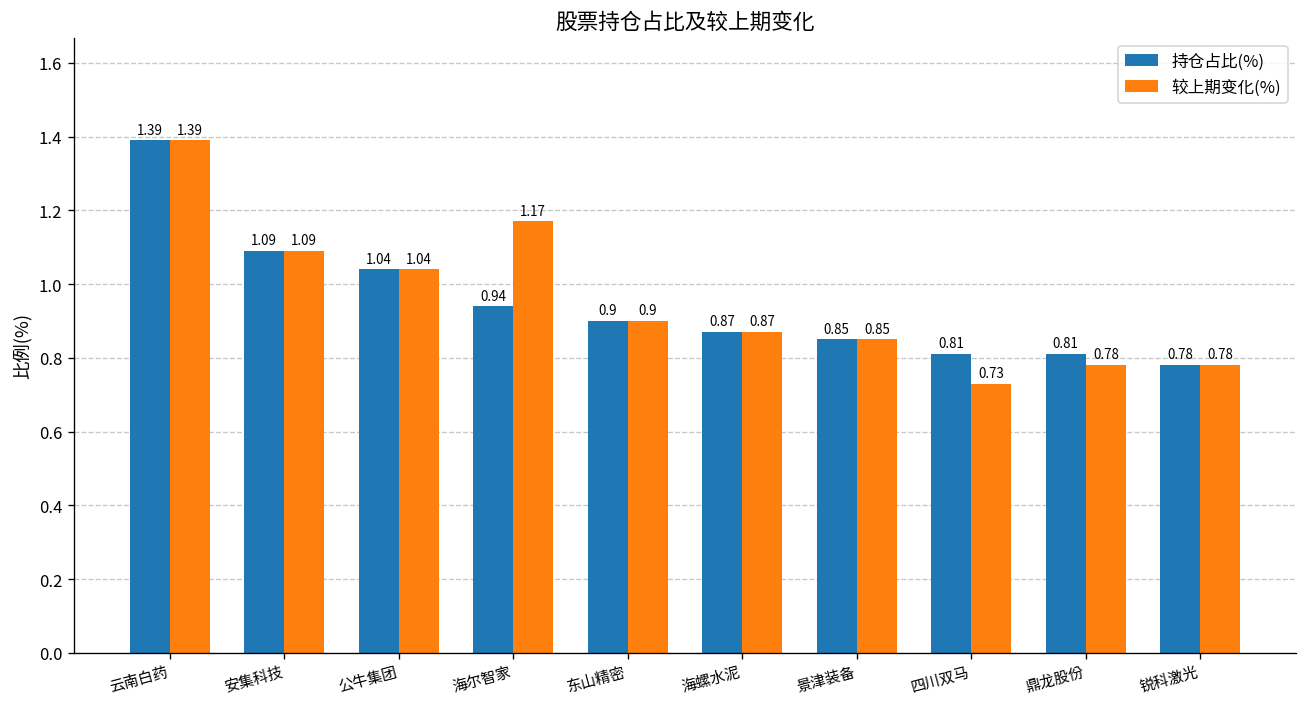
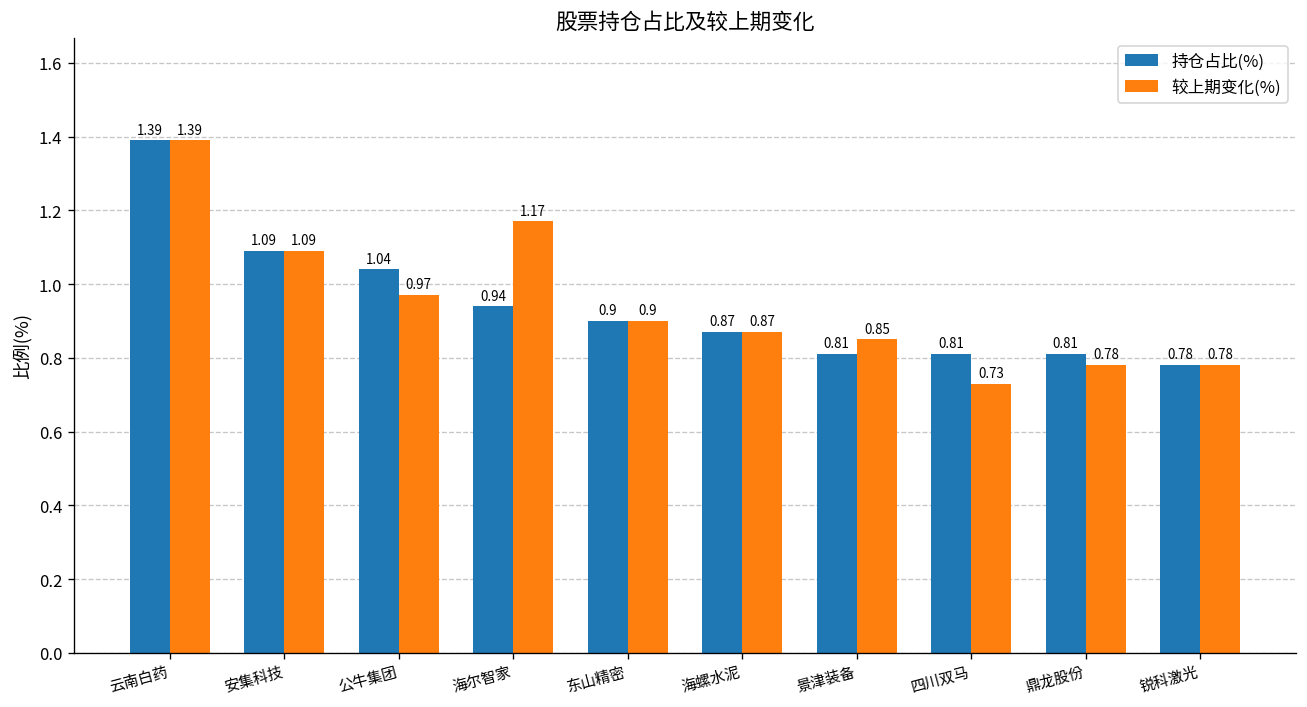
  {
    "持仓占比(%)": {
      "云南白药": 1.39,
      "安集科技": 1.09,
      "公牛集团": 1.04,
      "海尔智家": 0.94,
      "东山精密": 0.9,
      "海螺水泥": 0.87,
-     "景津装备": 0.85,
+     "景津装备": 0.81,
      "四川双马": 0.81,
      "鼎龙股份": 0.81,
      "锐科激光": 0.78
    },
    "较上期变化(%)": {
      "云南白药": 1.39,
      "安集科技": 1.09,
-     "公牛集团": 1.04,
+     "公牛集团": 0.97,
      "海尔智家": 1.17,
      "东山精密": 0.9,
      "海螺水泥": 0.87,
      "景津装备": 0.85,
      "四川双马": 0.73,
      "鼎龙股份": 0.78,
      "锐科激光": 0.78
    }
  }
